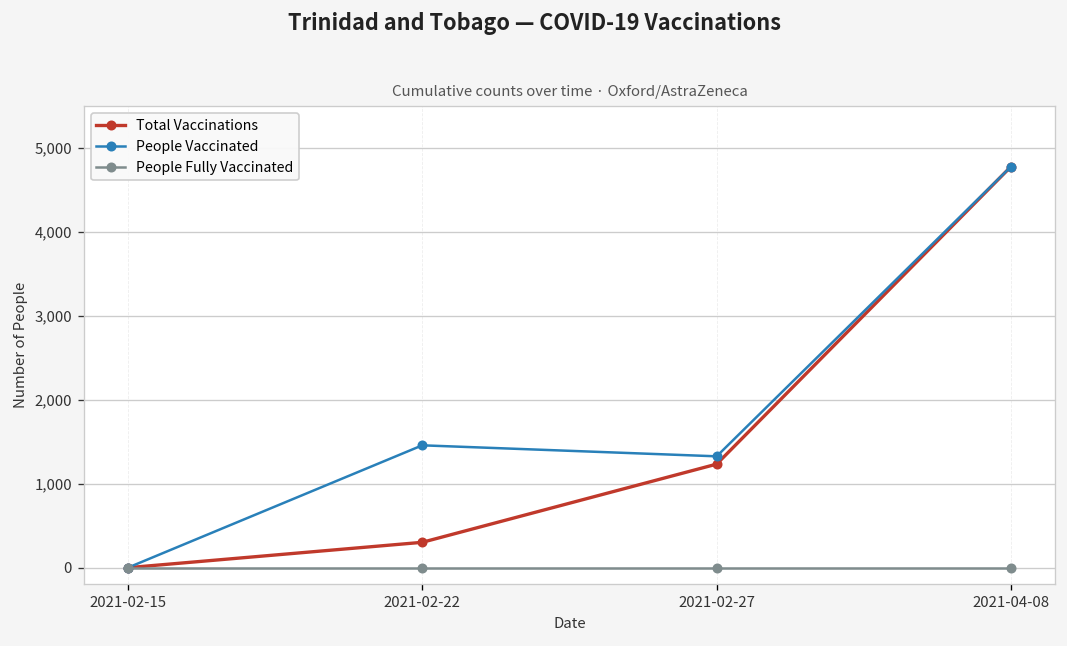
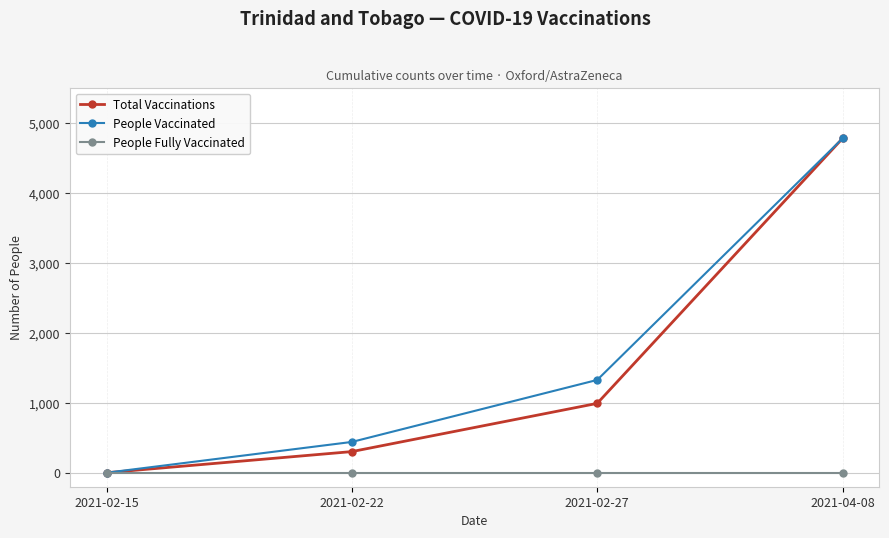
  {
    "Total Vaccinations": {
      "2021-02-22": "300",
-     "2021-02-27": "1,200"
+     "2021-02-27": "1,000"
    },
    "People Vaccinated": {
-     "2021-02-22": "1,500",
+     "2021-02-22": "400",
      "2021-02-27": "1,300"
    },
    "People Fully Vaccinated": {
      "2021-02-22": "0",
      "2021-02-27": "0",
      "2021-04-08": "0"
    }
  }
